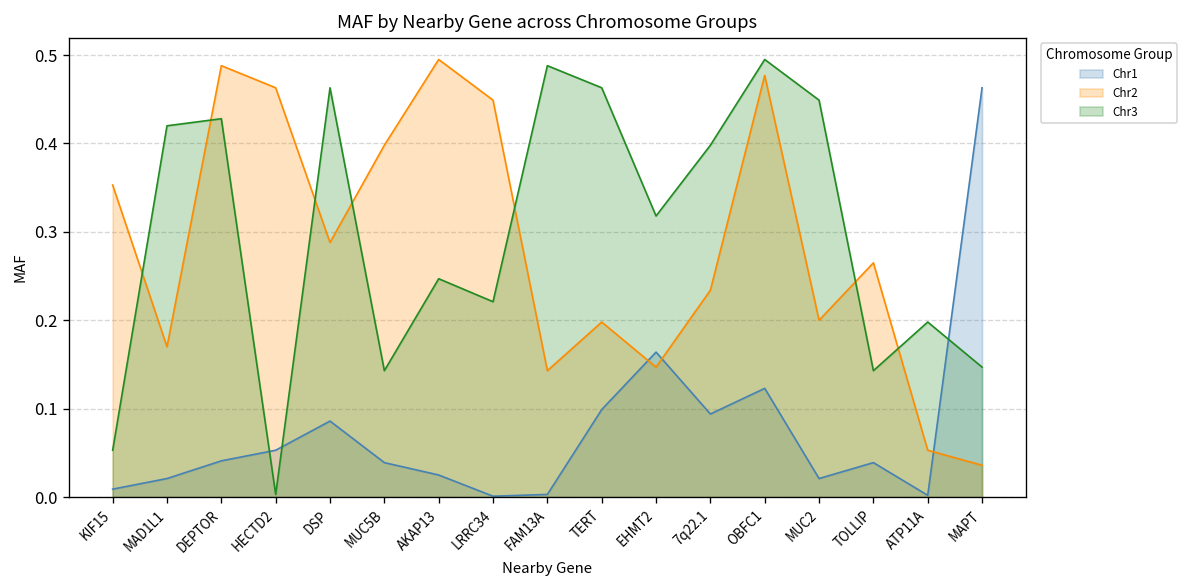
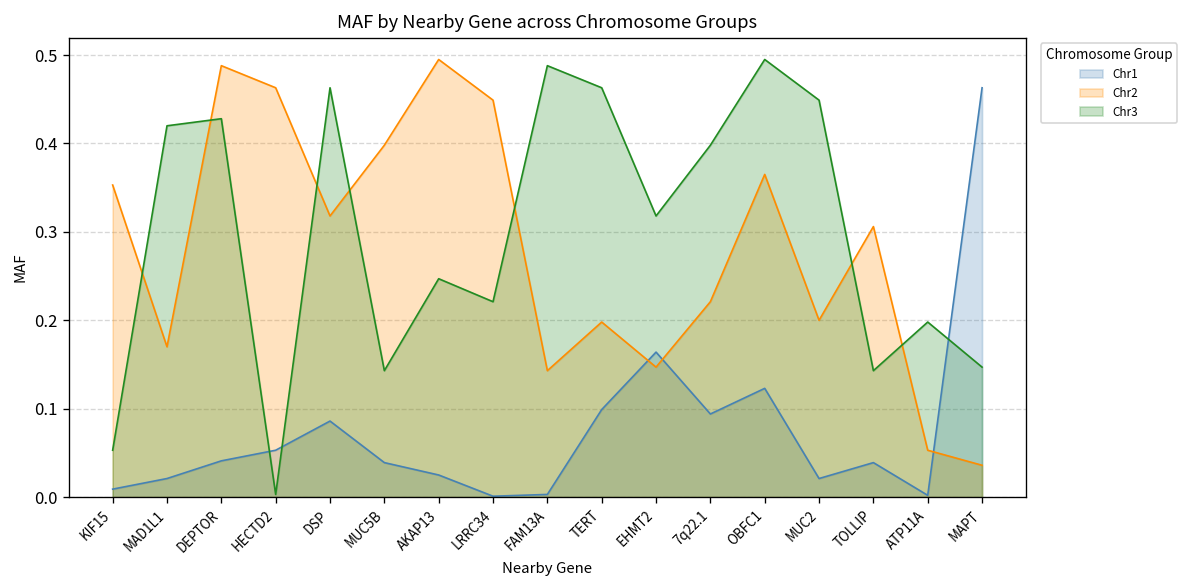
  {
    "Chr2": {
      "KIF15": 0.35,
      "MAD1L1": 0.17,
      "DEPTOR": 0.49,
      "HECTD2": 0.46,
-     "DSP": 0.29,
+     "DSP": 0.32,
      "MUC5B": 0.40,
      "AKAP13": 0.50,
      "LRRC34": 0.45,
      "FAM13A": 0.14,
      "TERT": 0.20,
      "EHMT2": 0.15,
-     "7q22.1": 0.23,
-     "OBFC1": 0.48,
+     "7q22.1": 0.22,
+     "OBFC1": 0.37,
      "MUC2": 0.20,
-     "TOLLIP": 0.27,
+     "TOLLIP": 0.31,
      "ATP11A": 0.05,
      "MAPT": 0.04
    }
  }
